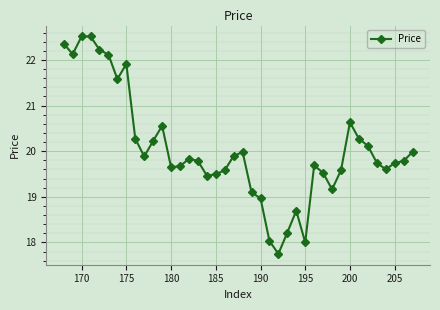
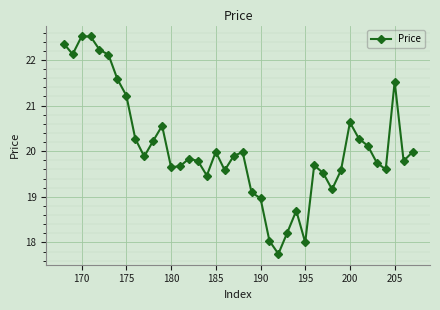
  {
    "170": 22.5,
-   "175": 21.9,
+   "175": 21.2,
    "180": 19.7,
-   "185": 19.5,
+   "185": 20.0,
    "190": 19.0,
    "195": 18.0,
    "200": 20.6,
-   "205": 19.7
+   "205": 21.5
  }
